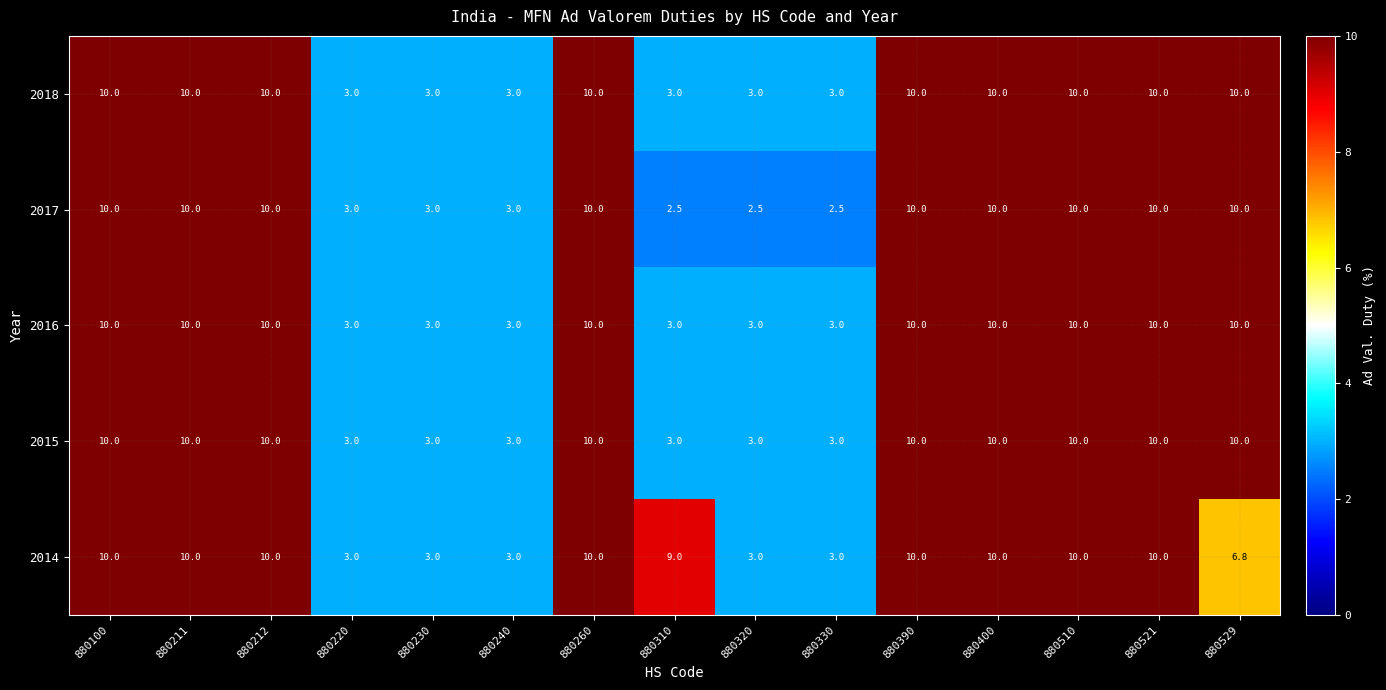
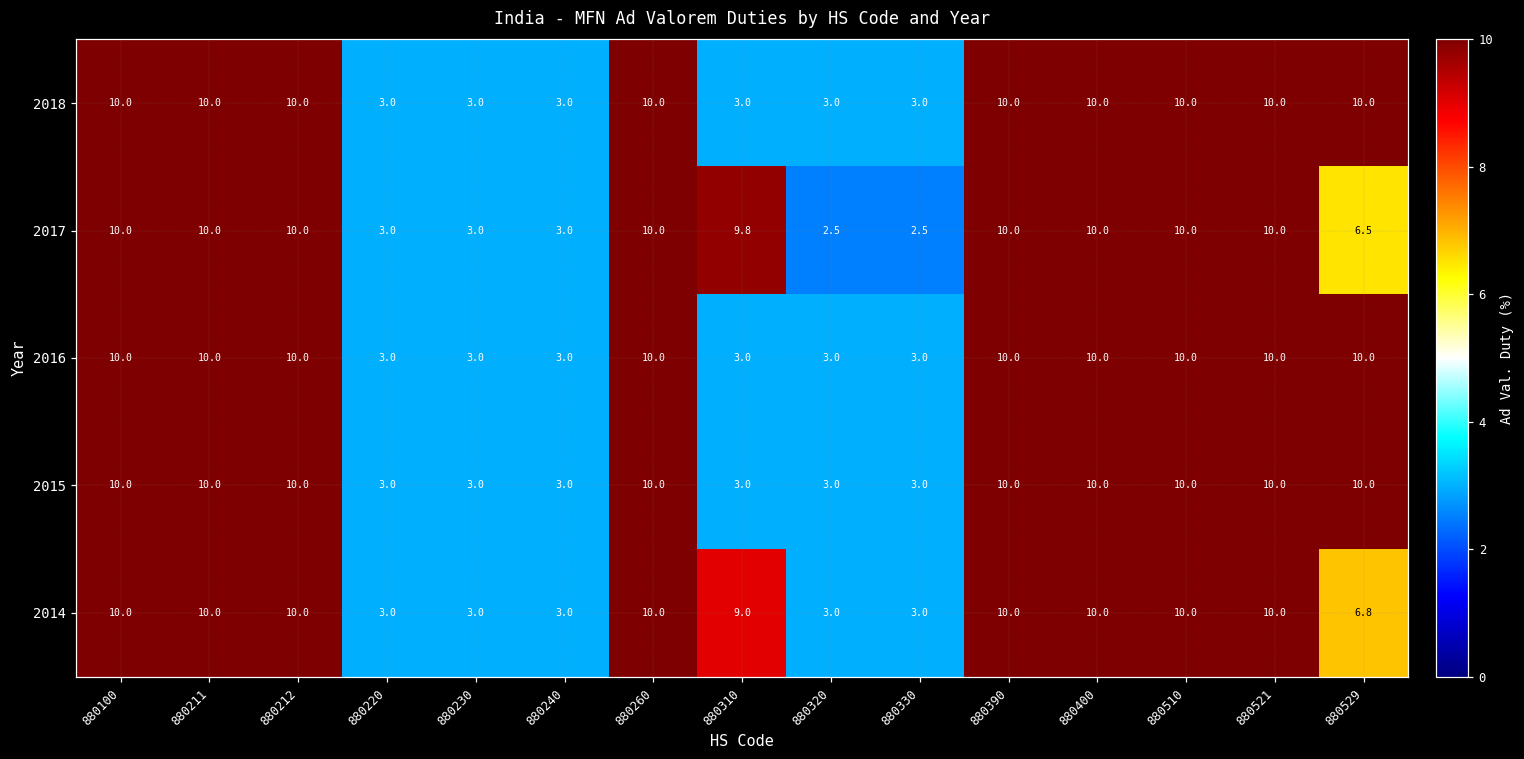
  {
    "2018": {
      "880100": 10.0,
      "880211": 10.0,
      "880212": 10.0,
      "880220": 3.0,
      "880230": 3.0,
      "880240": 3.0,
      "880260": 10.0,
      "880310": 3.0,
      "880320": 3.0,
      "880330": 3.0,
      "880390": 10.0,
      "880400": 10.0,
      "880510": 10.0,
      "880521": 10.0,
      "880529": 10.0
    },
    "2017": {
      "880100": 10.0,
      "880211": 10.0,
      "880212": 10.0,
      "880220": 3.0,
      "880230": 3.0,
      "880240": 3.0,
      "880260": 10.0,
-     "880310": 2.5,
+     "880310": 9.8,
      "880320": 2.5,
      "880330": 2.5,
      "880390": 10.0,
      "880400": 10.0,
      "880510": 10.0,
      "880521": 10.0,
-     "880529": 10.0
+     "880529": 6.5
    },
    "2016": {
      "880100": 10.0,
      "880211": 10.0,
      "880212": 10.0,
      "880220": 3.0,
      "880230": 3.0,
      "880240": 3.0,
      "880260": 10.0,
      "880310": 3.0,
      "880320": 3.0,
      "880330": 3.0,
      "880390": 10.0,
      "880400": 10.0,
      "880510": 10.0,
      "880521": 10.0,
      "880529": 10.0
    },
    "2015": {
      "880100": 10.0,
      "880211": 10.0,
      "880212": 10.0,
      "880220": 3.0,
      "880230": 3.0,
      "880240": 3.0,
      "880260": 10.0,
      "880310": 3.0,
      "880320": 3.0,
      "880330": 3.0,
      "880390": 10.0,
      "880400": 10.0,
      "880510": 10.0,
      "880521": 10.0,
      "880529": 10.0
    },
    "2014": {
      "880100": 10.0,
      "880211": 10.0,
      "880212": 10.0,
      "880220": 3.0,
      "880230": 3.0,
      "880240": 3.0,
      "880260": 10.0,
      "880310": 9.0,
      "880320": 3.0,
      "880330": 3.0,
      "880390": 10.0,
      "880400": 10.0,
      "880510": 10.0,
      "880521": 10.0,
      "880529": 6.8
    }
  }
